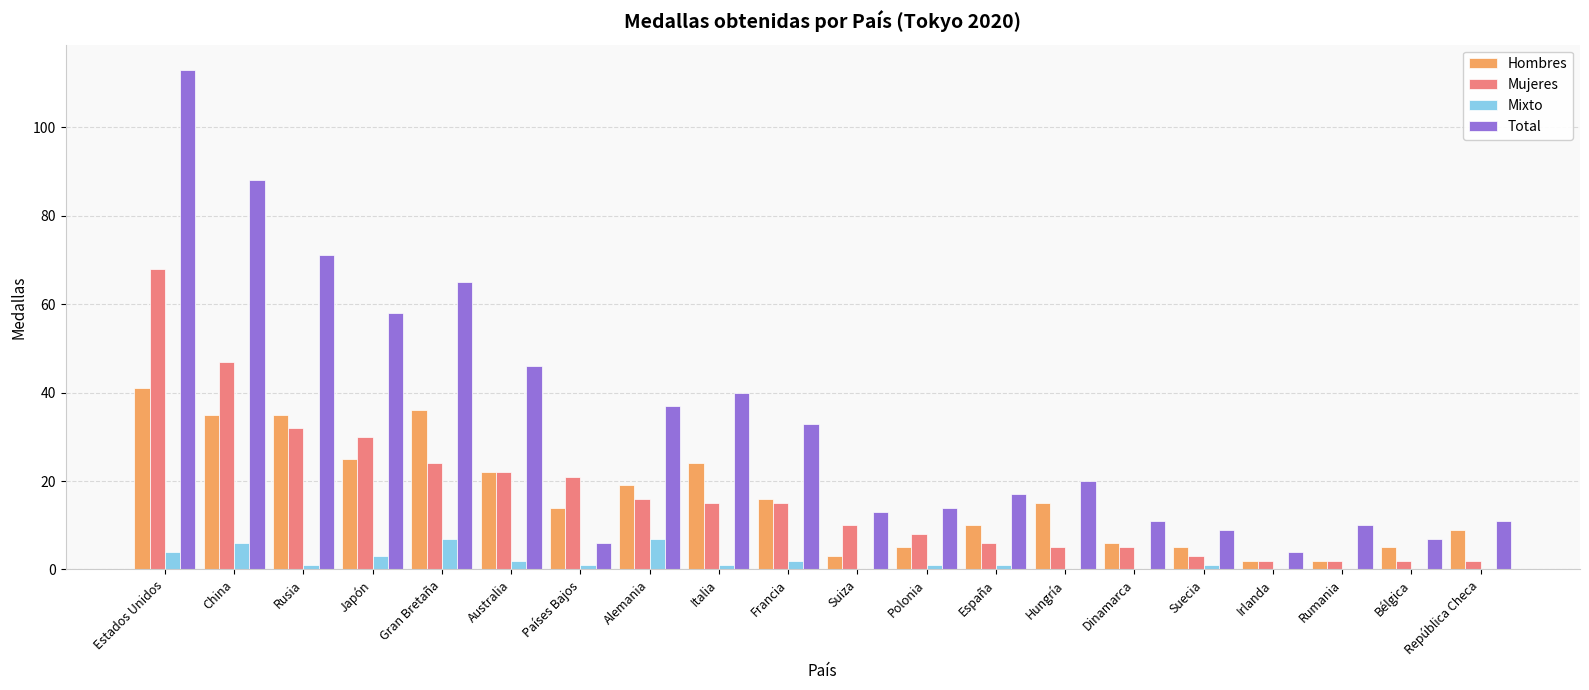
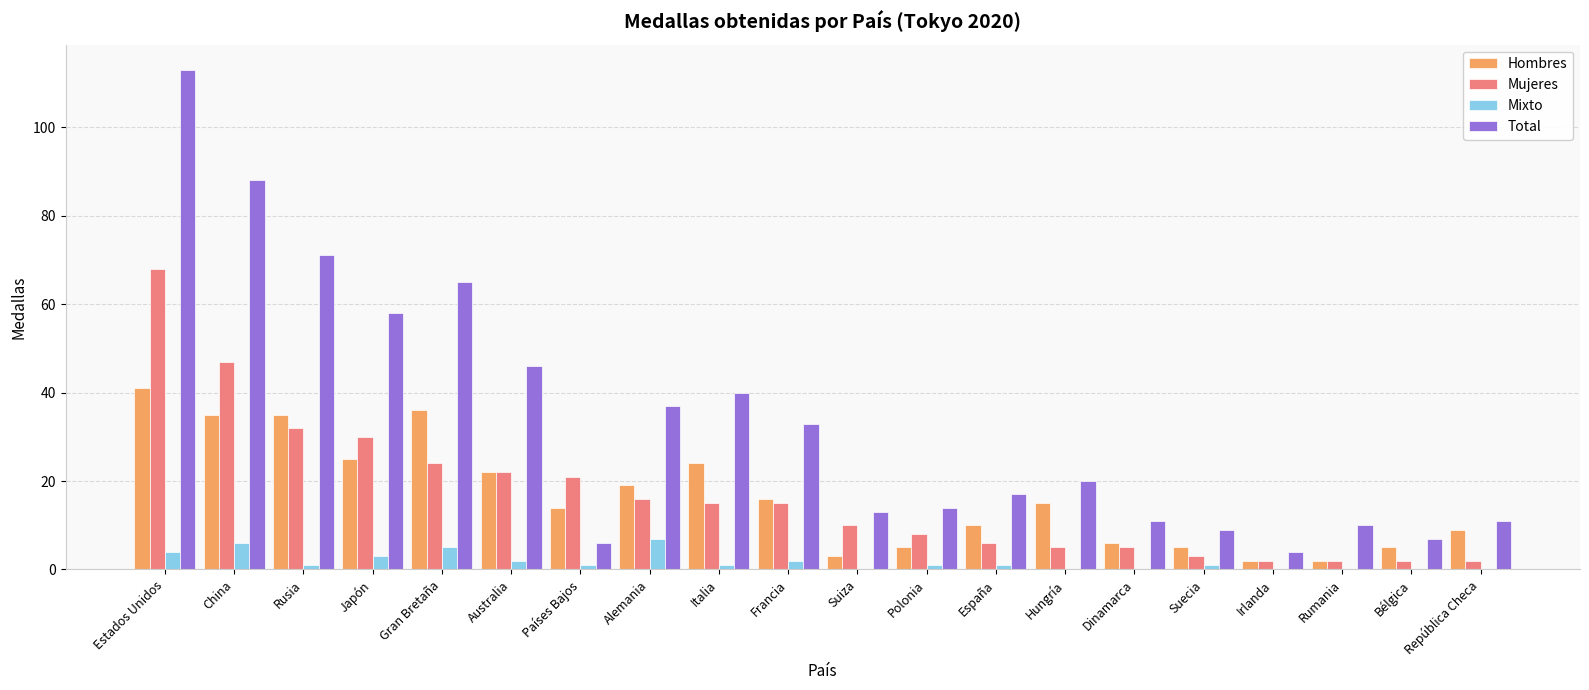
  {
    "Mixto": {
      "Estados Unidos": 4,
      "China": 6,
      "Rusia": 1,
      "Japón": 3,
-     "Gran Bretaña": 7,
+     "Gran Bretaña": 5,
      "Australia": 2,
      "Países Bajos": 1,
      "Alemania": 7,
      "Italia": 1,
      "Francia": 2,
      "Suiza": 0,
      "Polonia": 1,
      "España": 1,
      "Hungría": 0,
      "Dinamarca": 0,
      "Suecia": 1,
      "Irlanda": 0,
      "Rumania": 0,
      "Bélgica": 0,
      "República Checa": 0
    },
    "Total": {
      "Estados Unidos": 113,
      "China": 88,
      "Rusia": 71,
      "Japón": 58,
      "Gran Bretaña": 65,
      "Australia": 46,
      "Países Bajos": 6,
      "Alemania": 37,
      "Italia": 40,
      "Francia": 33,
      "Suiza": 13,
      "Polonia": 14,
      "España": 17,
      "Hungría": 20,
      "Dinamarca": 11,
      "Suecia": 9,
      "Irlanda": 4,
      "Rumania": 10,
      "Bélgica": 7,
      "República Checa": 11
    }
  }
